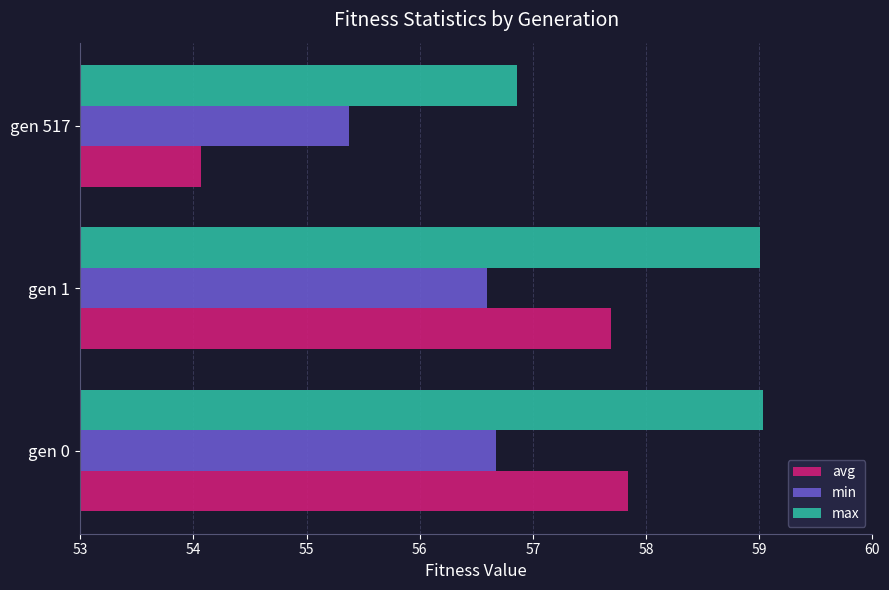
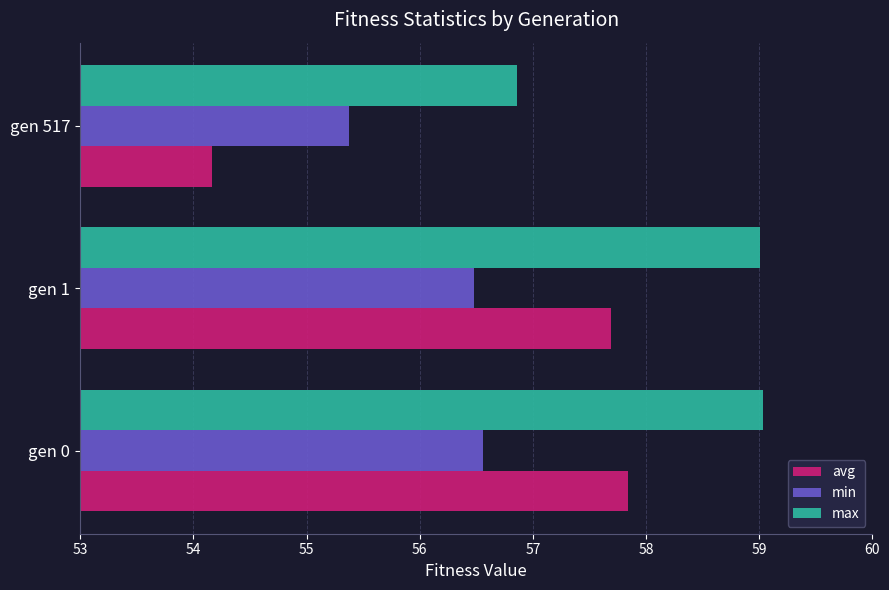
  {
    "avg": {
-     "gen 517": 54.07,
+     "gen 517": 54.16,
      "gen 1": 57.69,
      "gen 0": 57.84
    },
    "min": {
      "gen 517": 55.38,
-     "gen 1": 56.60,
-     "gen 0": 56.68
+     "gen 1": 56.48,
+     "gen 0": 56.56
    },
    "max": {
      "gen 517": 56.86,
      "gen 1": 59.01,
      "gen 0": 59.03
    }
  }
